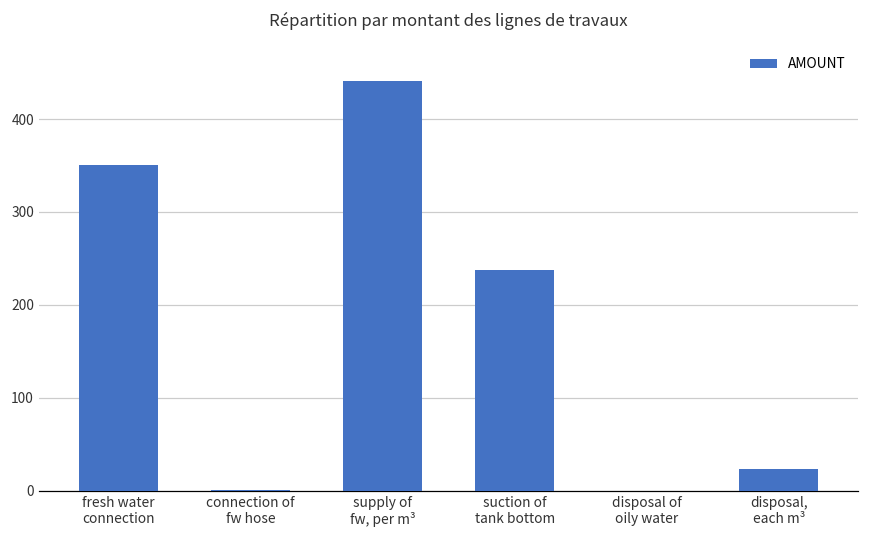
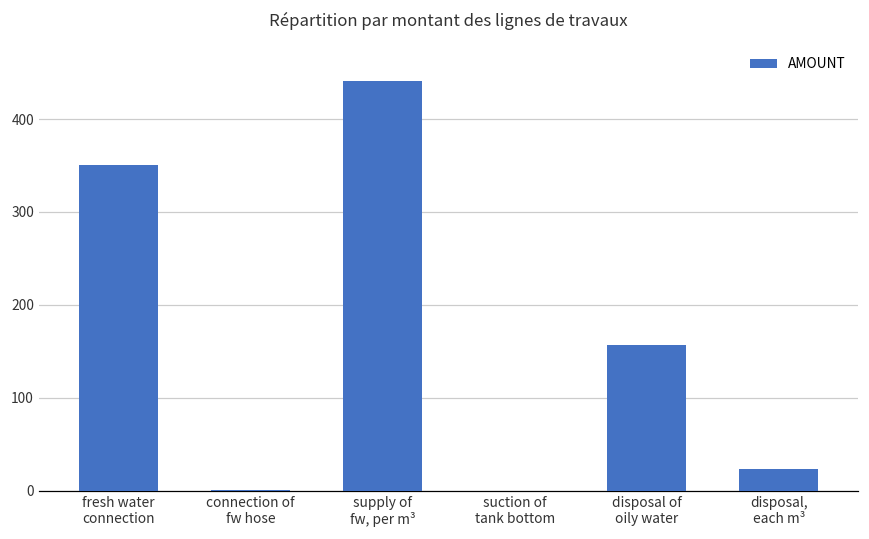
  {
    "fresh water connection": 350,
    "supply of fw, per m³": 440,
-   "suction of tank bottom": 240,
-   "disposal of oily water": 0,
+   "suction of tank bottom": 0,
+   "disposal of oily water": 160,
    "disposal, each m³": 20
  }
